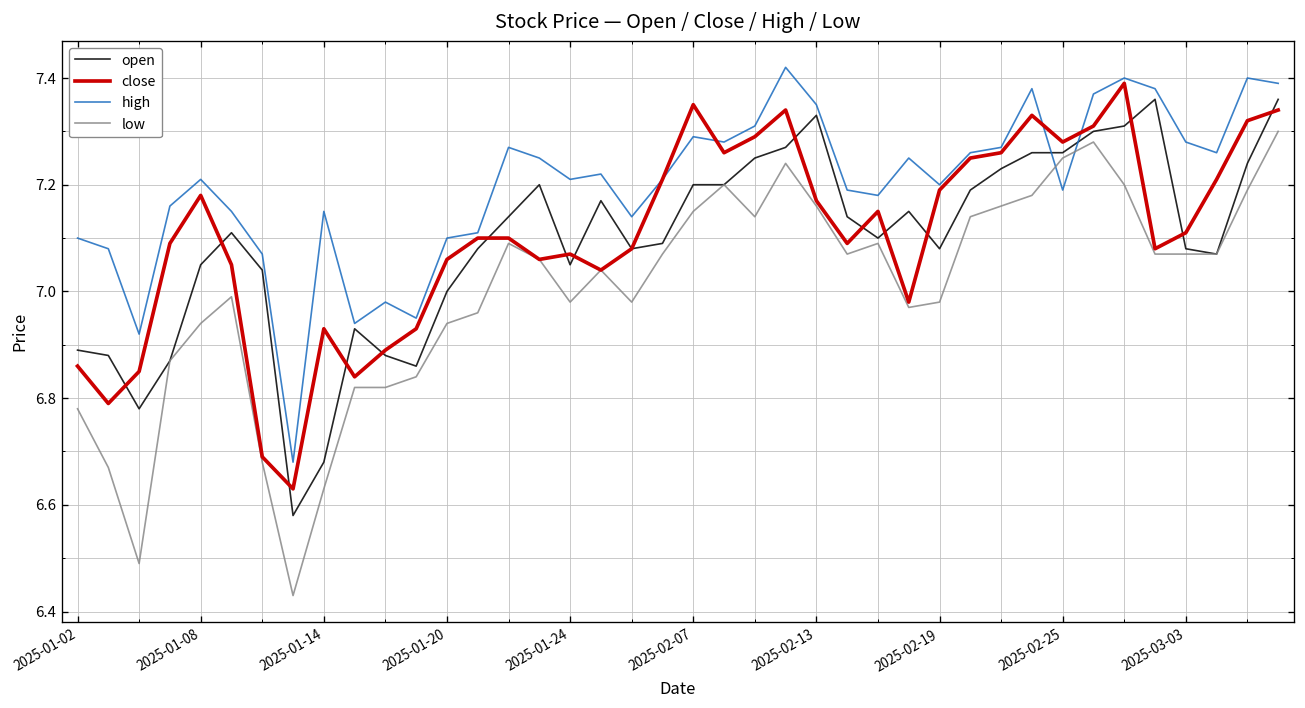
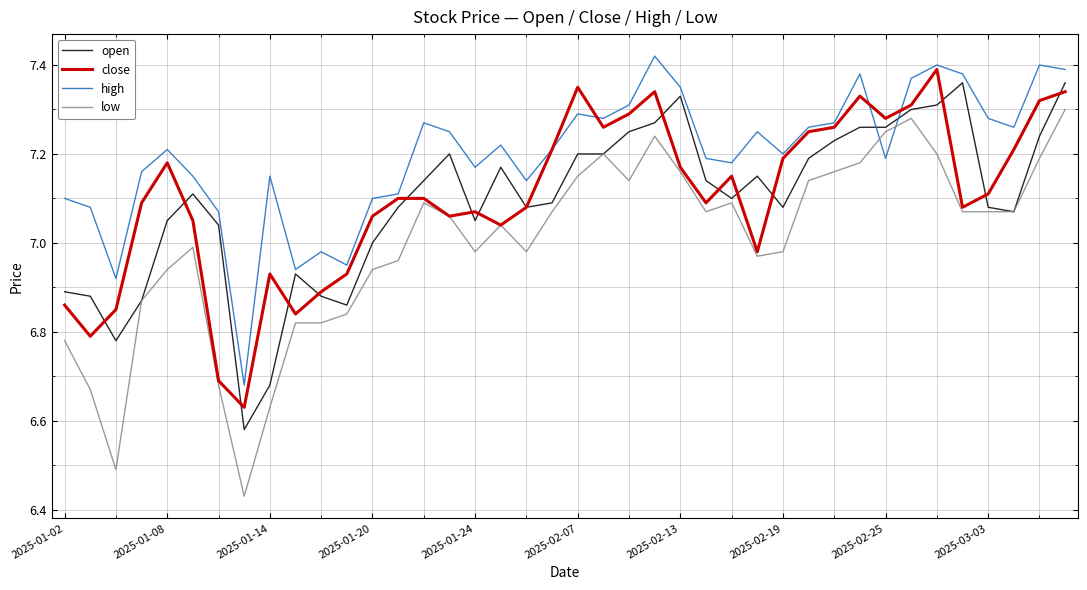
  {
    "open": {
      "2025-01-02": 6.89,
      "2025-01-08": 7.05,
      "2025-01-14": 6.68,
      "2025-01-20": 7.00,
      "2025-01-24": 7.05,
      "2025-02-07": 7.20,
      "2025-02-13": 7.33,
      "2025-02-19": 7.08,
      "2025-02-25": 7.26,
      "2025-03-03": 7.08
    },
    "close": {
      "2025-01-02": 6.86,
      "2025-01-08": 7.18,
      "2025-01-14": 6.93,
      "2025-01-20": 7.06,
      "2025-01-24": 7.07,
      "2025-02-07": 7.35,
      "2025-02-13": 7.17,
      "2025-02-19": 7.19,
      "2025-02-25": 7.28,
      "2025-03-03": 7.11
    },
    "high": {
      "2025-01-02": 7.10,
      "2025-01-08": 7.21,
      "2025-01-14": 7.15,
      "2025-01-20": 7.10,
-     "2025-01-24": 7.21,
+     "2025-01-24": 7.17,
      "2025-02-07": 7.29,
      "2025-02-13": 7.35,
      "2025-02-19": 7.20,
      "2025-02-25": 7.19,
      "2025-03-03": 7.28
    },
    "low": {
      "2025-01-02": 6.78,
      "2025-01-08": 6.94,
      "2025-01-14": 6.63,
      "2025-01-20": 6.94,
      "2025-01-24": 6.98,
      "2025-02-07": 7.15,
      "2025-02-13": 7.16,
      "2025-02-19": 6.98,
      "2025-02-25": 7.25,
      "2025-03-03": 7.07
    }
  }
